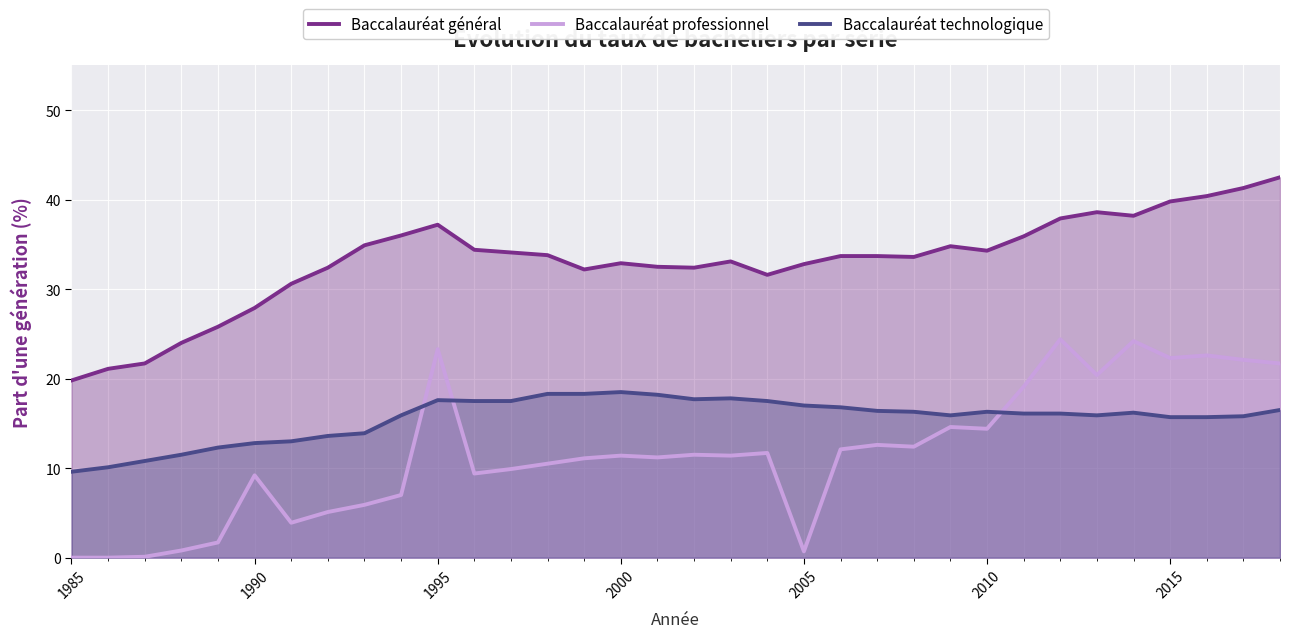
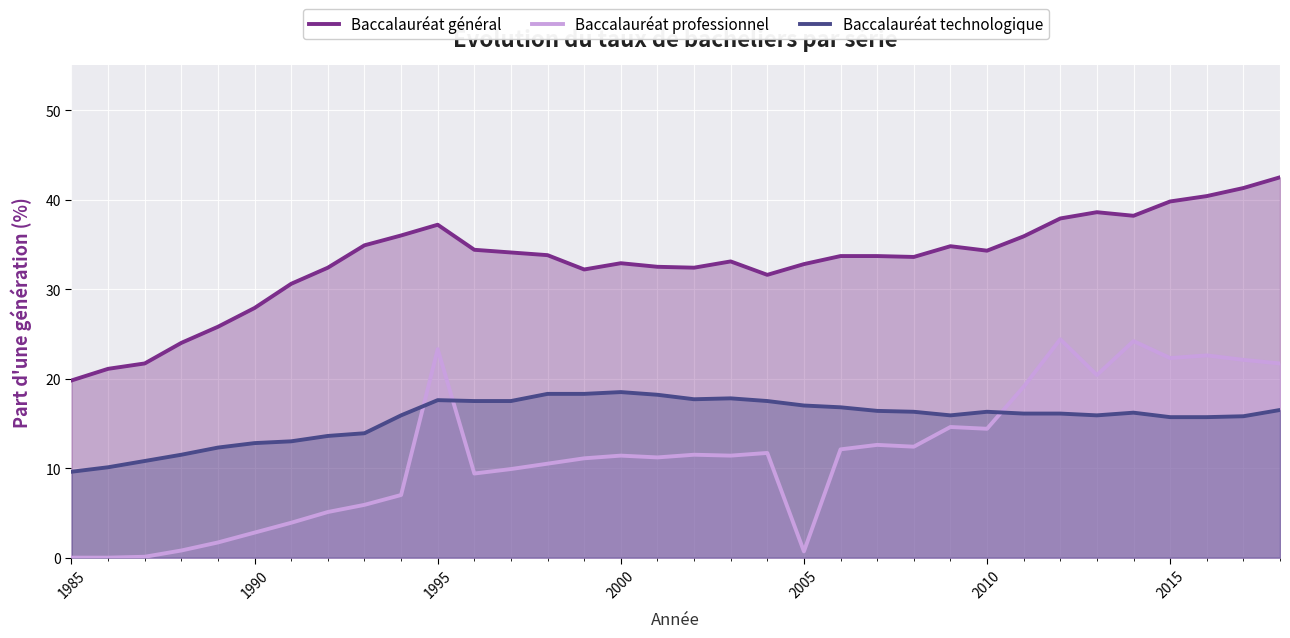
  {
    "Baccalauréat professionnel": {
      "1985": 0,
-     "1990": 9,
+     "1990": 3,
      "1995": 23,
      "2000": 11,
      "2005": 1,
      "2010": 14,
      "2015": 22
    }
  }
